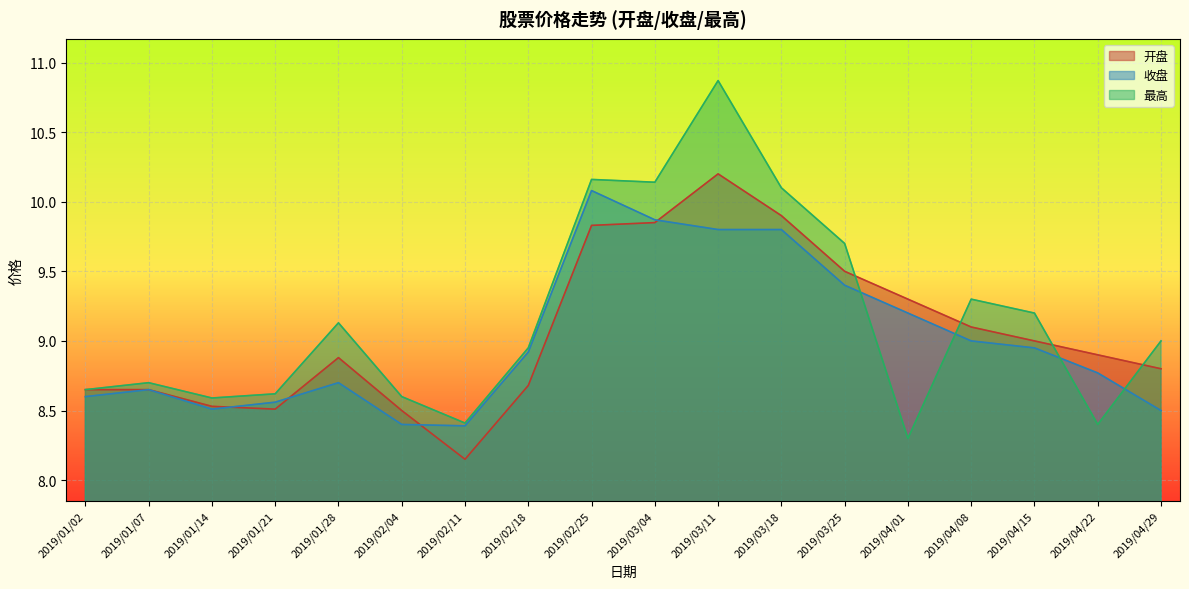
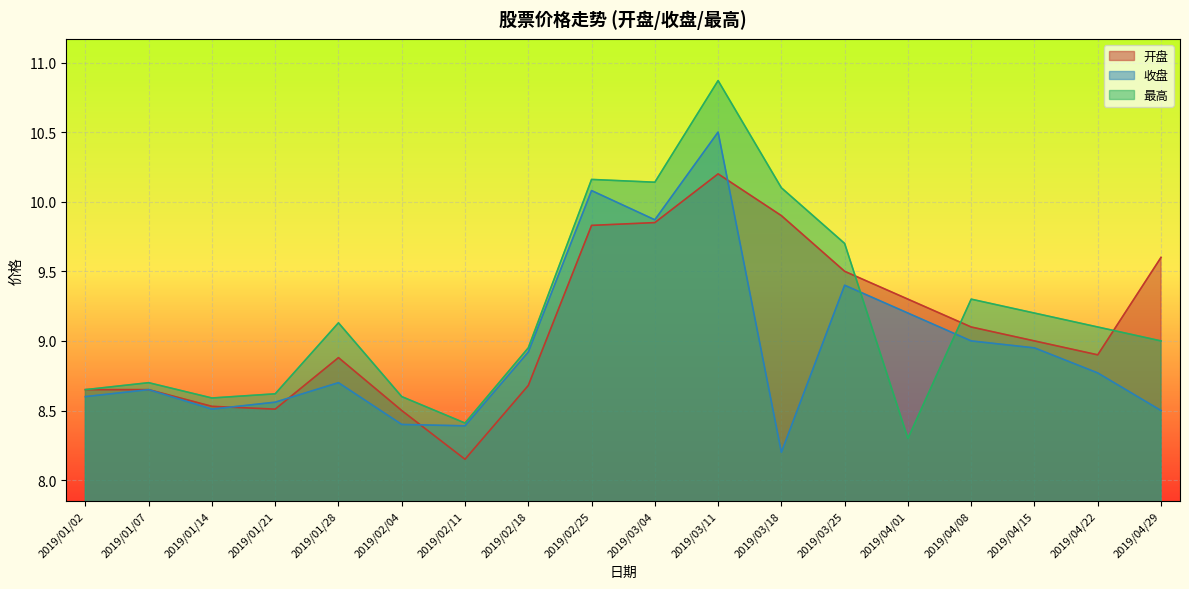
  {
    "开盘": {
      "2019/01/14": 8.53,
      "2019/01/21": 8.5,
      "2019/01/28": 8.88,
      "2019/02/04": 8.5,
      "2019/02/11": 8.15,
      "2019/02/18": 8.68,
      "2019/02/25": 9.83,
      "2019/03/04": 9.85,
      "2019/03/11": 10.2,
      "2019/03/18": 9.9,
      "2019/03/25": 9.5,
      "2019/04/01": 9.3,
      "2019/04/08": 9.1,
      "2019/04/15": 9.0,
      "2019/04/22": 8.9,
-     "2019/04/29": 8.8
+     "2019/04/29": 9.6
    },
    "收盘": {
      "2019/01/02": 8.6,
      "2019/01/14": 8.5,
      "2019/01/21": 8.56,
      "2019/01/28": 8.7,
      "2019/02/04": 8.4,
      "2019/02/11": 8.4,
      "2019/02/18": 8.92,
      "2019/02/25": 10.08,
      "2019/03/04": 9.87,
-     "2019/03/11": 9.8,
-     "2019/03/18": 9.8,
+     "2019/03/11": 10.5,
+     "2019/03/18": 8.2,
      "2019/03/25": 9.4,
      "2019/04/01": 9.2,
      "2019/04/08": 9.0,
      "2019/04/15": 8.95,
      "2019/04/22": 8.77,
      "2019/04/29": 8.5
    },
    "最高": {
      "2019/01/07": 8.7,
      "2019/01/14": 8.6,
      "2019/01/21": 8.62,
      "2019/01/28": 9.13,
      "2019/02/04": 8.6,
      "2019/02/11": 8.4,
      "2019/02/18": 8.95,
      "2019/02/25": 10.16,
      "2019/03/04": 10.14,
      "2019/03/11": 10.87,
      "2019/03/18": 10.1,
      "2019/03/25": 9.7,
      "2019/04/01": 8.3,
      "2019/04/08": 9.3,
      "2019/04/15": 9.2,
-     "2019/04/22": 8.4,
+     "2019/04/22": 9.1,
      "2019/04/29": 9.0
    }
  }
